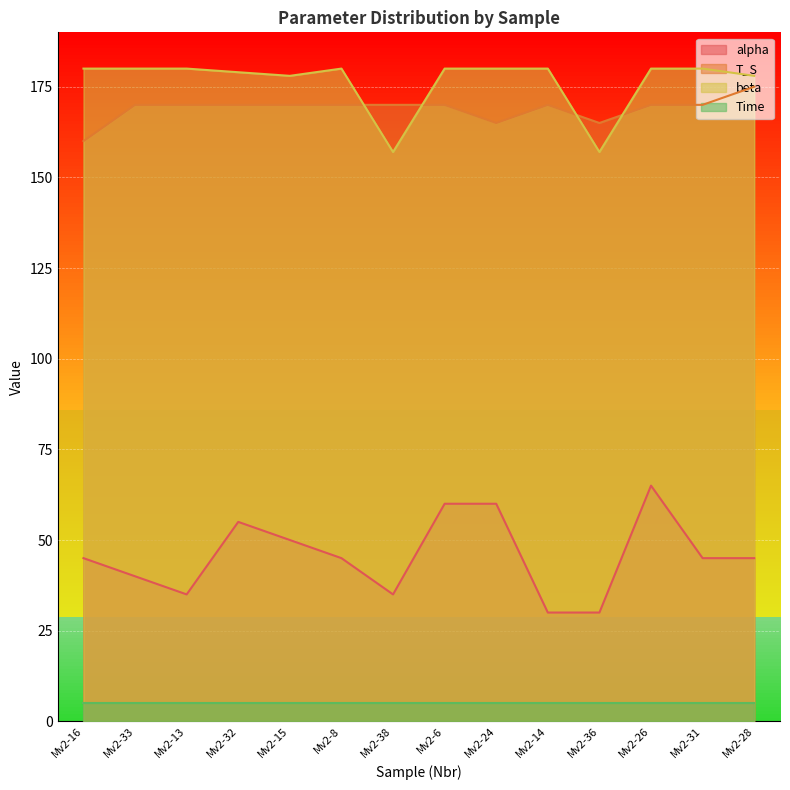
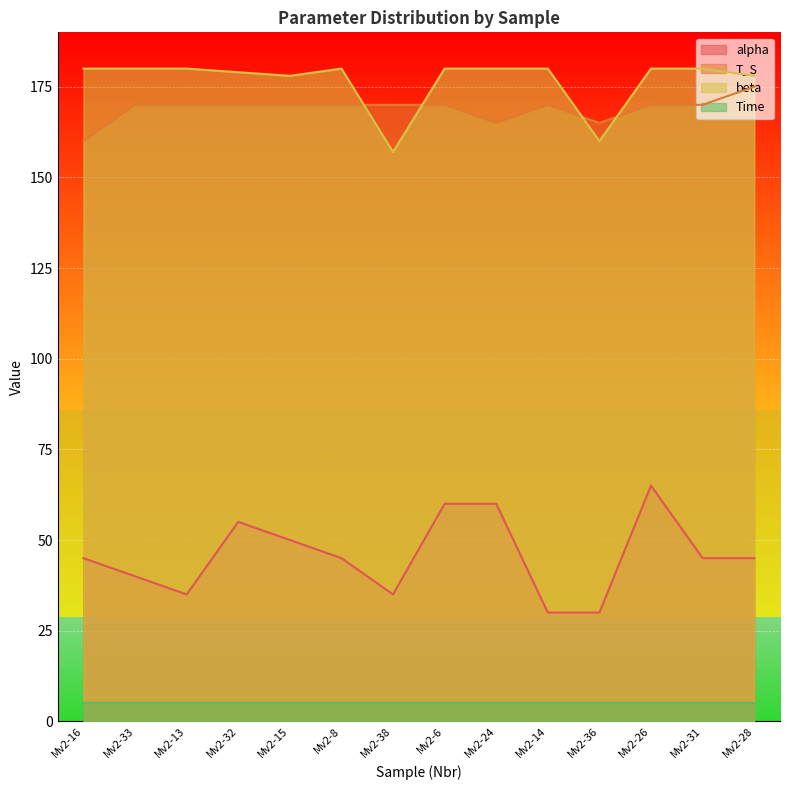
  {
    "beta": {
      "Mv2-16": 180,
      "Mv2-33": 180,
      "Mv2-13": 180,
      "Mv2-32": 179,
      "Mv2-15": 178,
      "Mv2-8": 180,
      "Mv2-38": 157,
      "Mv2-6": 180,
      "Mv2-24": 180,
      "Mv2-14": 180,
-     "Mv2-36": 157,
+     "Mv2-36": 160,
      "Mv2-26": 180
    },
    "Time": {
      "Mv2-16": 5,
      "Mv2-33": 5,
      "Mv2-13": 5,
      "Mv2-32": 5,
      "Mv2-15": 5,
      "Mv2-8": 5,
      "Mv2-38": 5,
      "Mv2-6": 5,
      "Mv2-24": 5,
      "Mv2-14": 5,
      "Mv2-36": 5,
      "Mv2-26": 5,
      "Mv2-31": 5,
      "Mv2-28": 5
    }
  }
